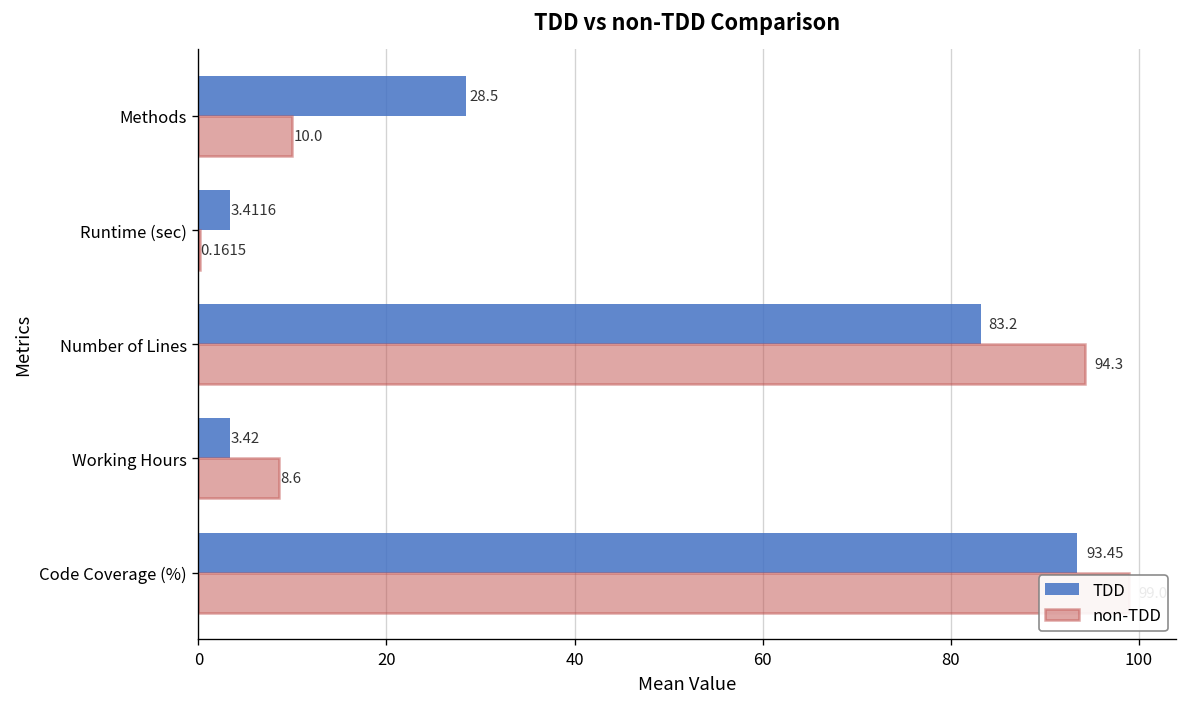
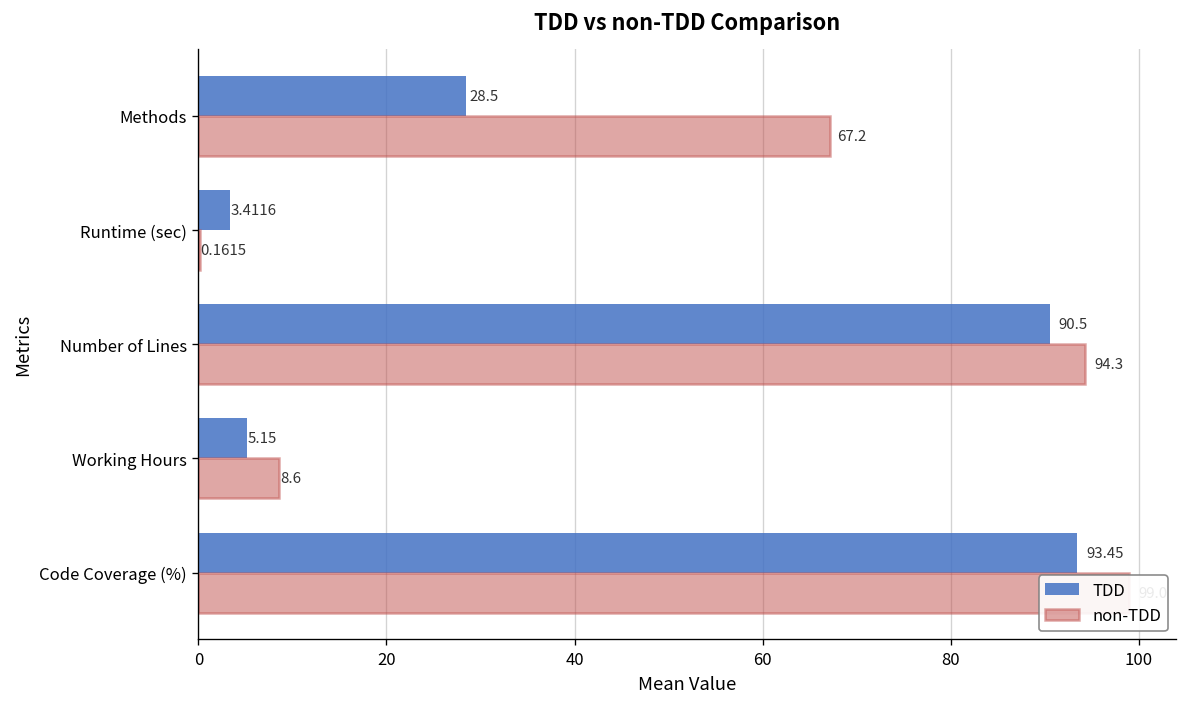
  {
    "TDD": {
      "Methods": 28.5,
      "Runtime (sec)": 3.4116,
-     "Number of Lines": 83.2,
-     "Working Hours": 3.42,
+     "Number of Lines": 90.5,
+     "Working Hours": 5.15,
      "Code Coverage (%)": 93.45
    },
    "non-TDD": {
-     "Methods": 10.0,
+     "Methods": 67.2,
      "Runtime (sec)": 0.1615,
      "Number of Lines": 94.3,
      "Working Hours": 8.6
    }
  }
